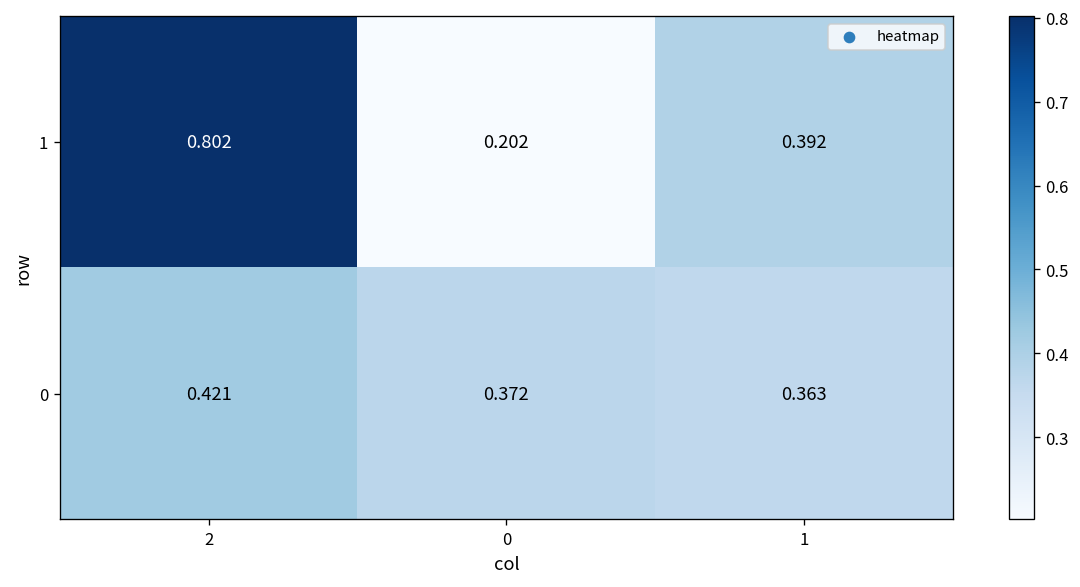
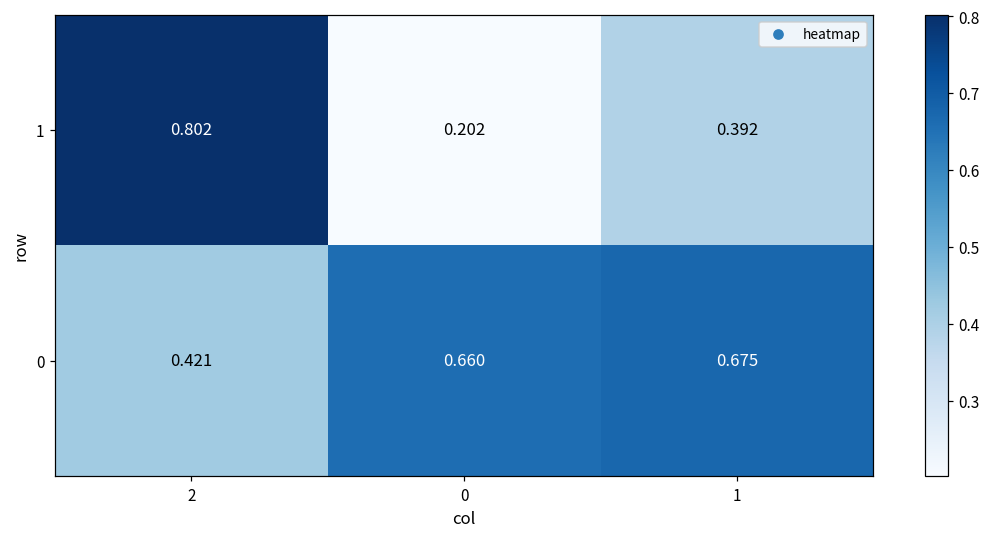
  {
    "1": {
      "2": 0.802,
      "0": 0.202,
      "1": 0.392
    },
    "0": {
      "2": 0.421,
-     "0": 0.372,
-     "1": 0.363
+     "0": 0.660,
+     "1": 0.675
    }
  }
